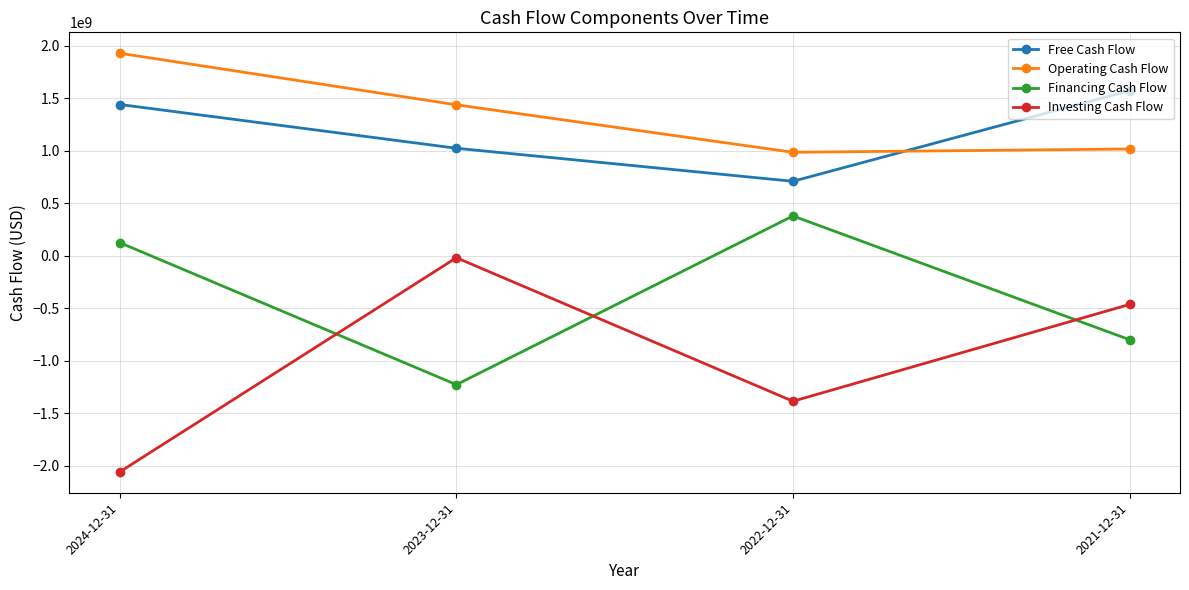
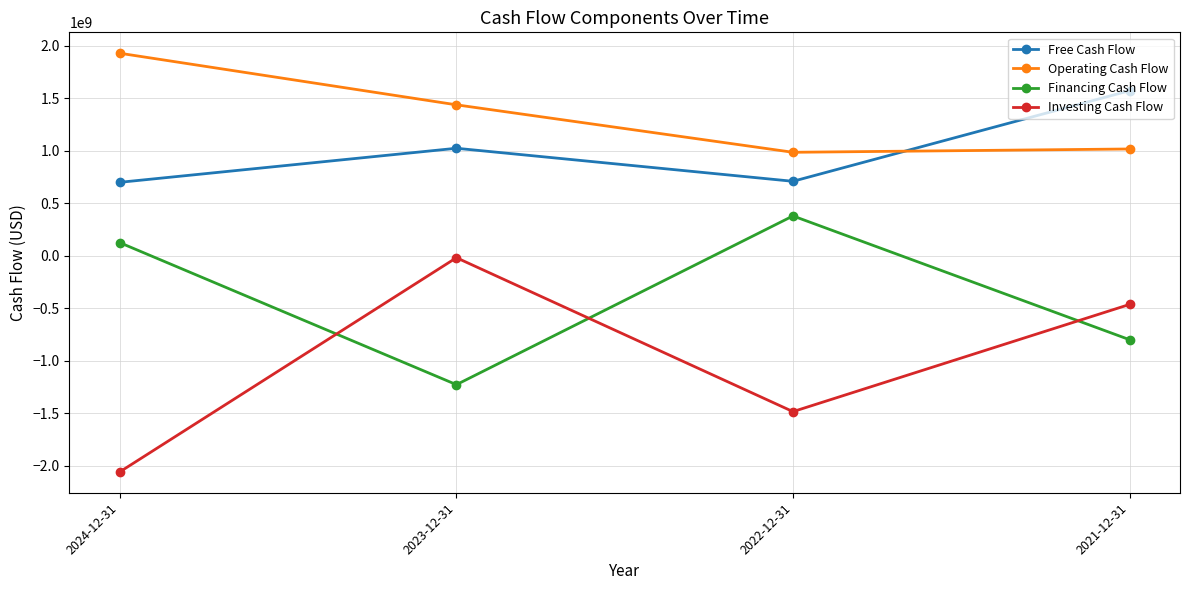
  {
    "Free Cash Flow": {
-     "2024-12-31": 1440000000,
+     "2024-12-31": 700000000,
      "2023-12-31": 1030000000,
      "2022-12-31": 710000000
    },
    "Operating Cash Flow": {
      "2024-12-31": 1930000000,
      "2023-12-31": 1440000000,
      "2022-12-31": 990000000,
      "2021-12-31": 1020000000
    },
    "Financing Cash Flow": {
      "2024-12-31": 130000000,
      "2023-12-31": -1230000000,
      "2022-12-31": 380000000,
      "2021-12-31": -800000000
    },
    "Investing Cash Flow": {
      "2024-12-31": -2060000000,
      "2023-12-31": -20000000,
-     "2022-12-31": -1380000000,
+     "2022-12-31": -1480000000,
      "2021-12-31": -460000000
    }
  }
